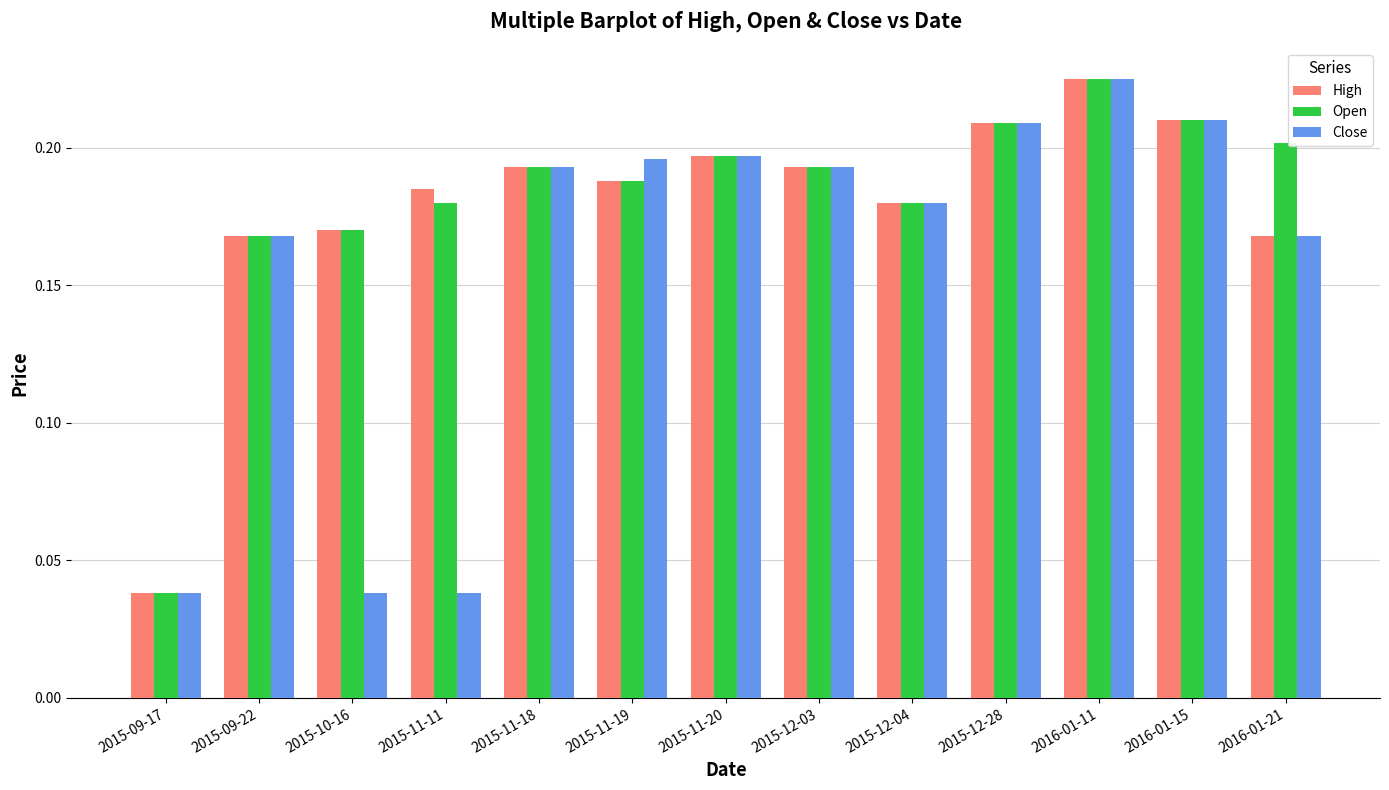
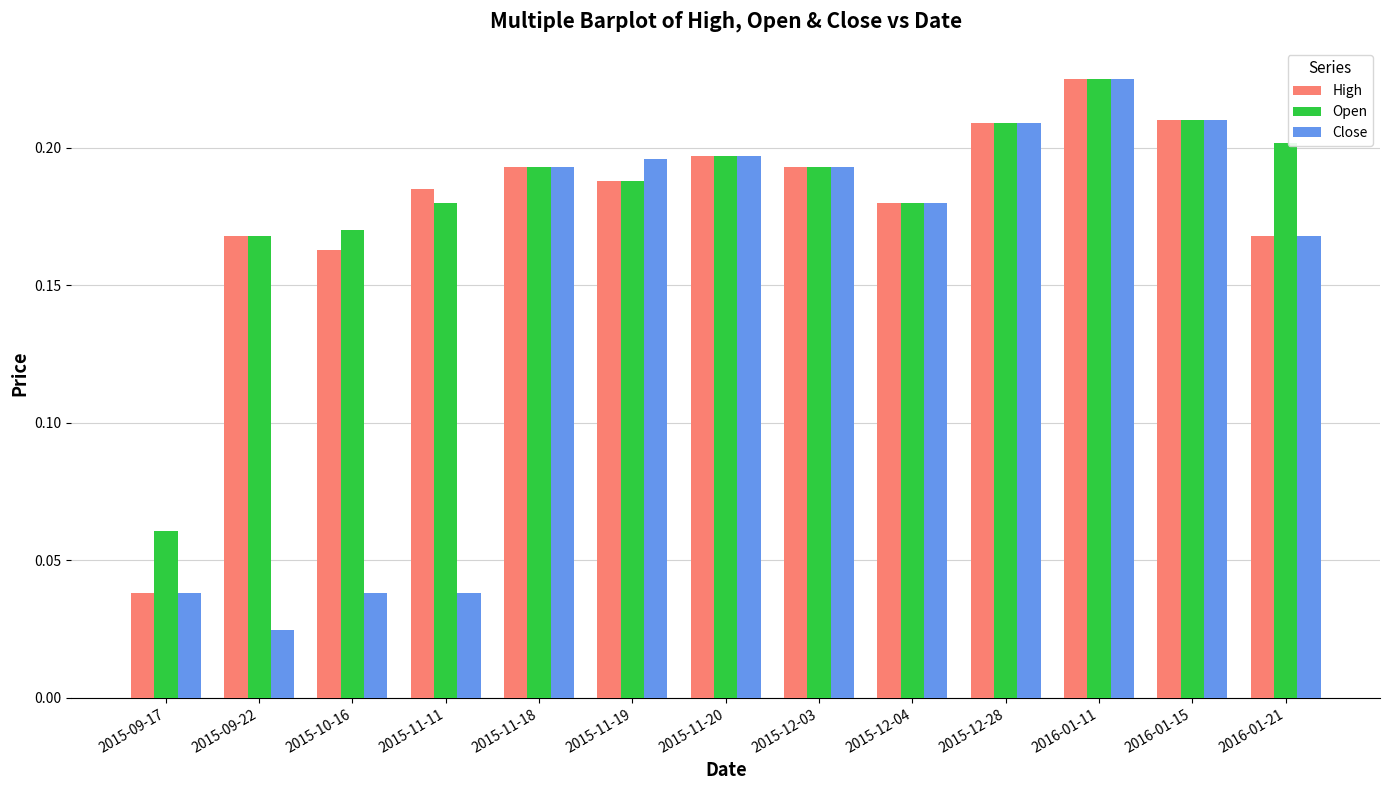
  {
    "High": {
      "2015-09-17": 0.038,
      "2015-09-22": 0.168,
-     "2015-10-16": 0.170,
+     "2015-10-16": 0.163,
      "2015-11-11": 0.185,
      "2015-11-18": 0.193,
      "2015-11-19": 0.188,
      "2015-11-20": 0.197,
      "2015-12-03": 0.193,
      "2015-12-04": 0.180,
      "2015-12-28": 0.209,
      "2016-01-11": 0.225,
      "2016-01-15": 0.210,
      "2016-01-21": 0.168
    },
    "Open": {
-     "2015-09-17": 0.038,
+     "2015-09-17": 0.061,
      "2015-09-22": 0.168,
      "2015-10-16": 0.170,
      "2015-11-11": 0.180,
      "2015-11-18": 0.193,
      "2015-11-19": 0.188,
      "2015-11-20": 0.197,
      "2015-12-03": 0.193,
      "2015-12-04": 0.180,
      "2015-12-28": 0.209,
      "2016-01-11": 0.225,
      "2016-01-15": 0.210,
      "2016-01-21": 0.202
    },
    "Close": {
      "2015-09-17": 0.038,
-     "2015-09-22": 0.168,
+     "2015-09-22": 0.025,
      "2015-10-16": 0.038,
      "2015-11-11": 0.038,
      "2015-11-18": 0.193,
      "2015-11-19": 0.196,
      "2015-11-20": 0.197,
      "2015-12-03": 0.193,
      "2015-12-04": 0.180,
      "2015-12-28": 0.209,
      "2016-01-11": 0.225,
      "2016-01-15": 0.210,
      "2016-01-21": 0.168
    }
  }
